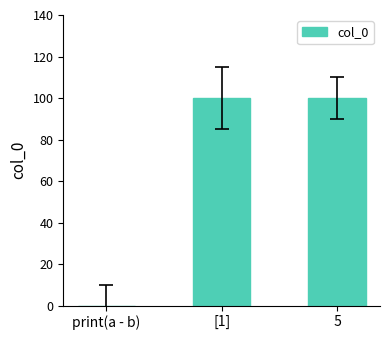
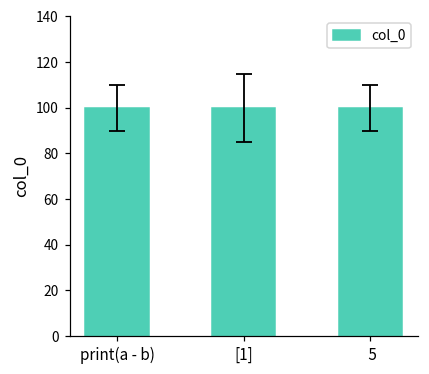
  {
    "col_0": {
-     "print(a - b)": 0,
+     "print(a - b)": 100,
      "[1]": 100,
      "5": 100
    }
  }
